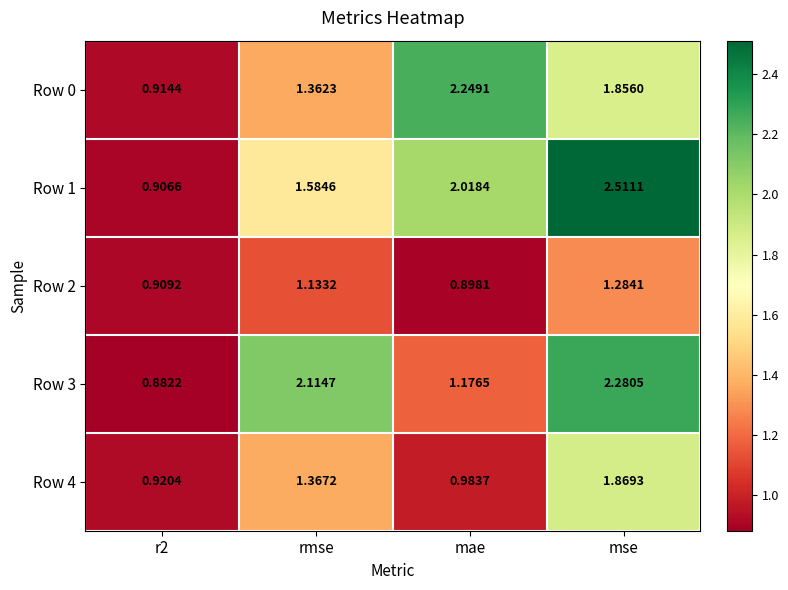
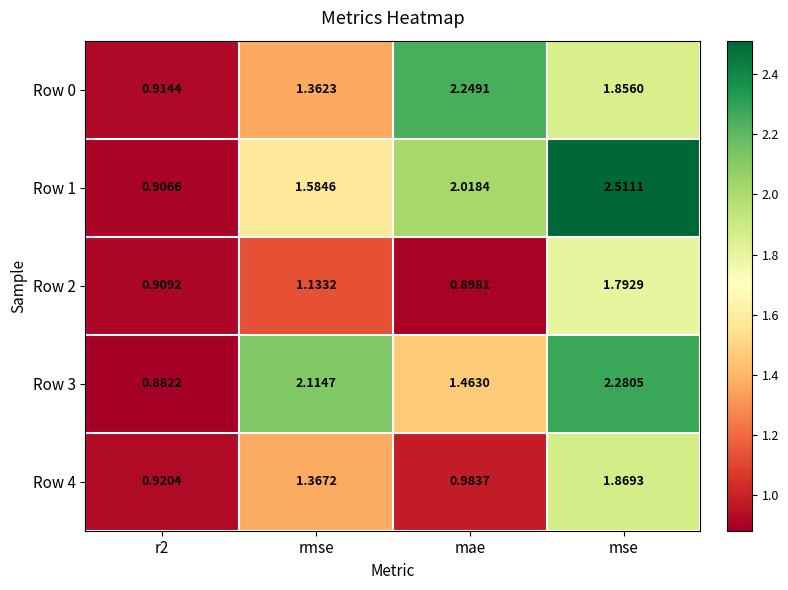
  {
    "Row 0": {
      "r2": 0.9144,
      "rmse": 1.3623,
      "mae": 2.2491,
      "mse": 1.8560
    },
    "Row 1": {
      "r2": 0.9066,
      "rmse": 1.5846,
      "mae": 2.0184,
      "mse": 2.5111
    },
    "Row 2": {
      "r2": 0.9092,
      "rmse": 1.1332,
      "mae": 0.8981,
-     "mse": 1.2841
+     "mse": 1.7929
    },
    "Row 3": {
      "r2": 0.8822,
      "rmse": 2.1147,
-     "mae": 1.1765,
+     "mae": 1.4630,
      "mse": 2.2805
    },
    "Row 4": {
      "r2": 0.9204,
      "rmse": 1.3672,
      "mae": 0.9837,
      "mse": 1.8693
    }
  }
